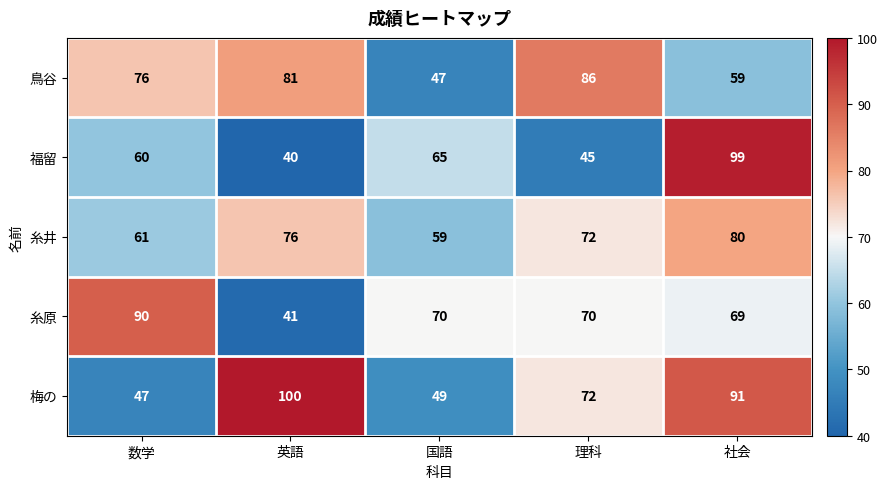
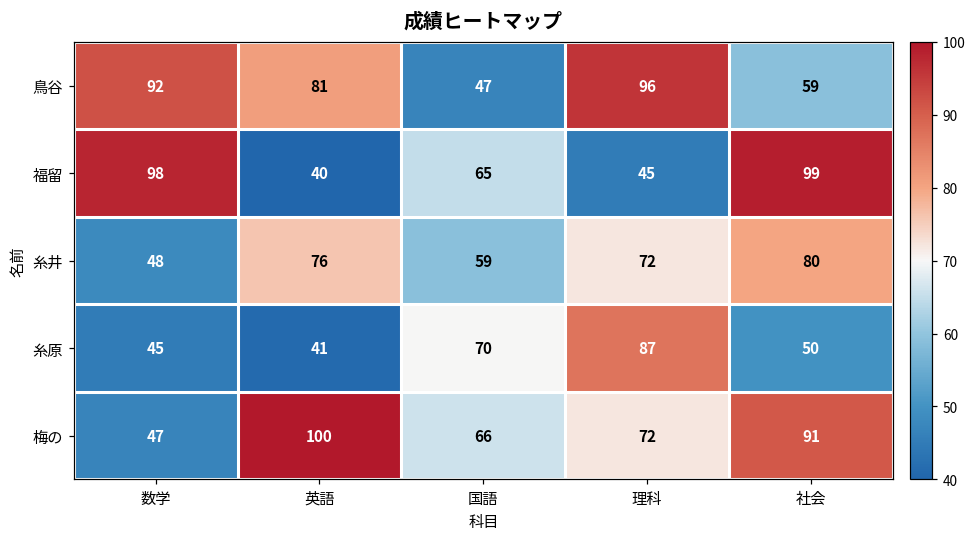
  {
    "鳥谷": {
-     "数学": 76,
+     "数学": 92,
      "英語": 81,
      "国語": 47,
-     "理科": 86,
+     "理科": 96,
      "社会": 59
    },
    "福留": {
-     "数学": 60,
+     "数学": 98,
      "英語": 40,
      "国語": 65,
      "理科": 45,
      "社会": 99
    },
    "糸井": {
-     "数学": 61,
+     "数学": 48,
      "英語": 76,
      "国語": 59,
      "理科": 72,
      "社会": 80
    },
    "糸原": {
-     "数学": 90,
+     "数学": 45,
      "英語": 41,
      "国語": 70,
-     "理科": 70,
-     "社会": 69
+     "理科": 87,
+     "社会": 50
    },
    "梅の": {
      "数学": 47,
      "英語": 100,
-     "国語": 49,
+     "国語": 66,
      "理科": 72,
      "社会": 91
    }
  }
